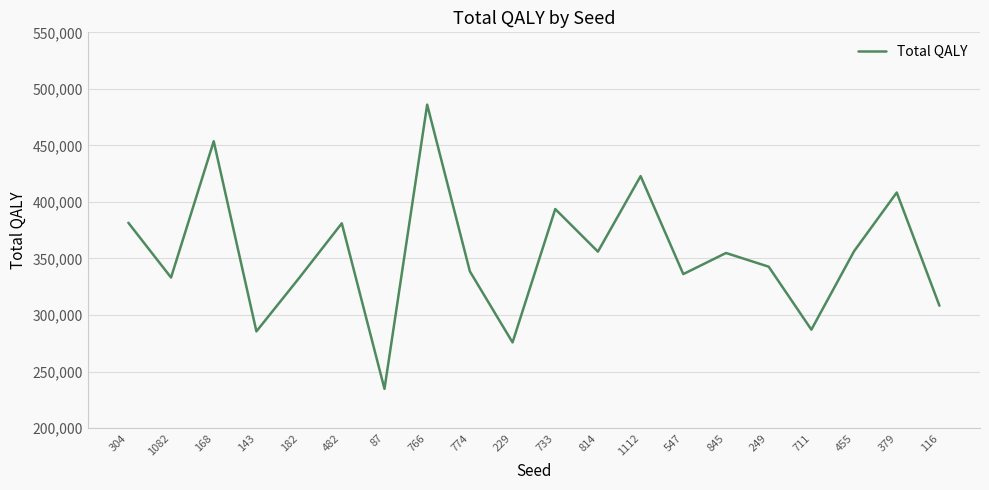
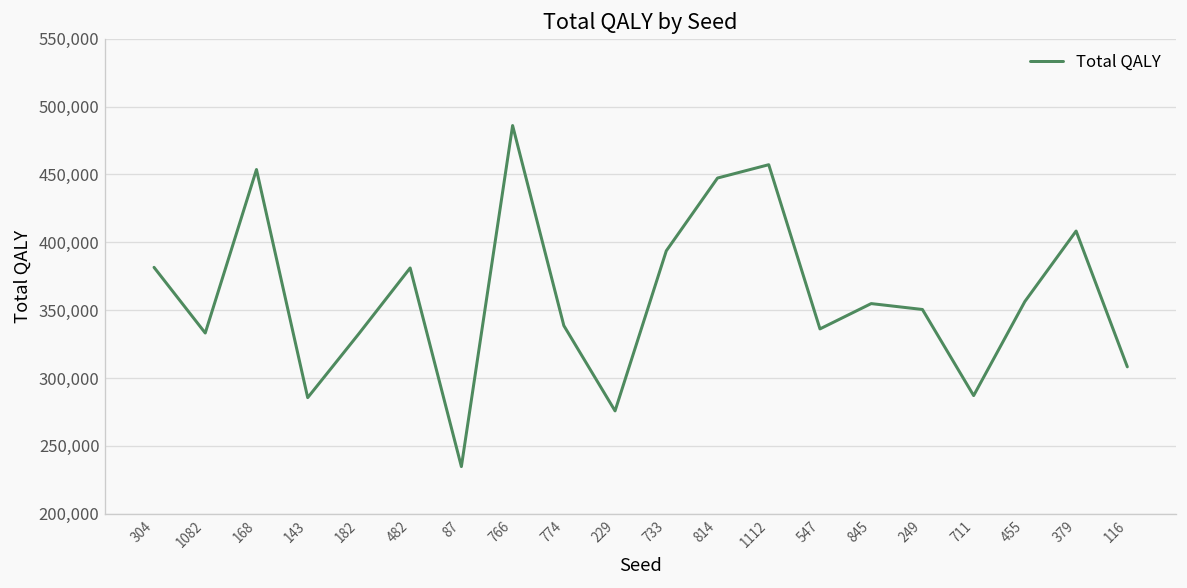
  {
    "304": "382,000",
    "1082": "333,000",
    "168": "454,000",
    "143": "286,000",
    "182": "333,000",
    "482": "381,000",
    "87": "235,000",
    "766": "486,000",
    "774": "339,000",
    "229": "276,000",
    "733": "394,000",
-   "814": "356,000",
-   "1112": "423,000",
+   "814": "447,000",
+   "1112": "457,000",
    "547": "336,000",
    "845": "355,000",
-   "249": "343,000",
+   "249": "351,000",
    "711": "287,000",
    "455": "356,000",
    "379": "408,000",
    "116": "308,000"
  }
